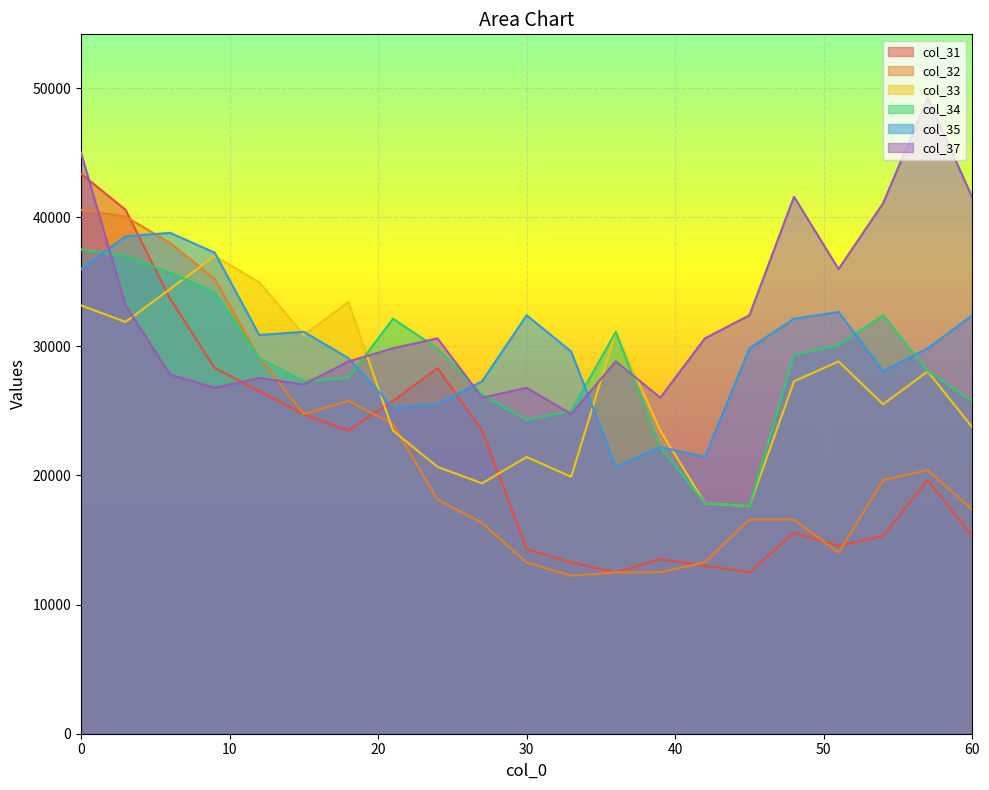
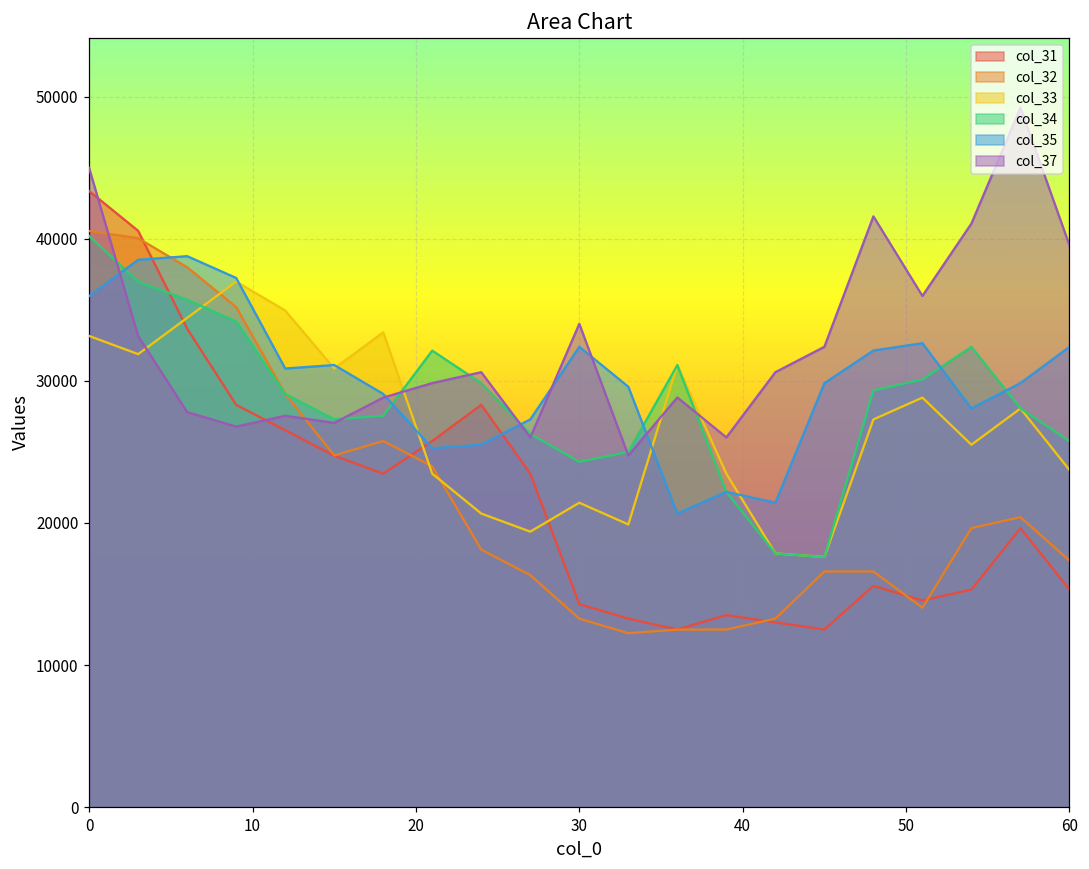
  {
    "col_34": {
-     "0": 37500,
+     "0": 40200,
      "30": 24300,
      "60": 25800
    },
    "col_35": {
      "0": 36000,
      "30": 32400,
      "60": 32400
    },
    "col_37": {
      "0": 45000,
-     "30": 26800,
-     "60": 41500
+     "30": 34000,
+     "60": 39500
    }
  }
